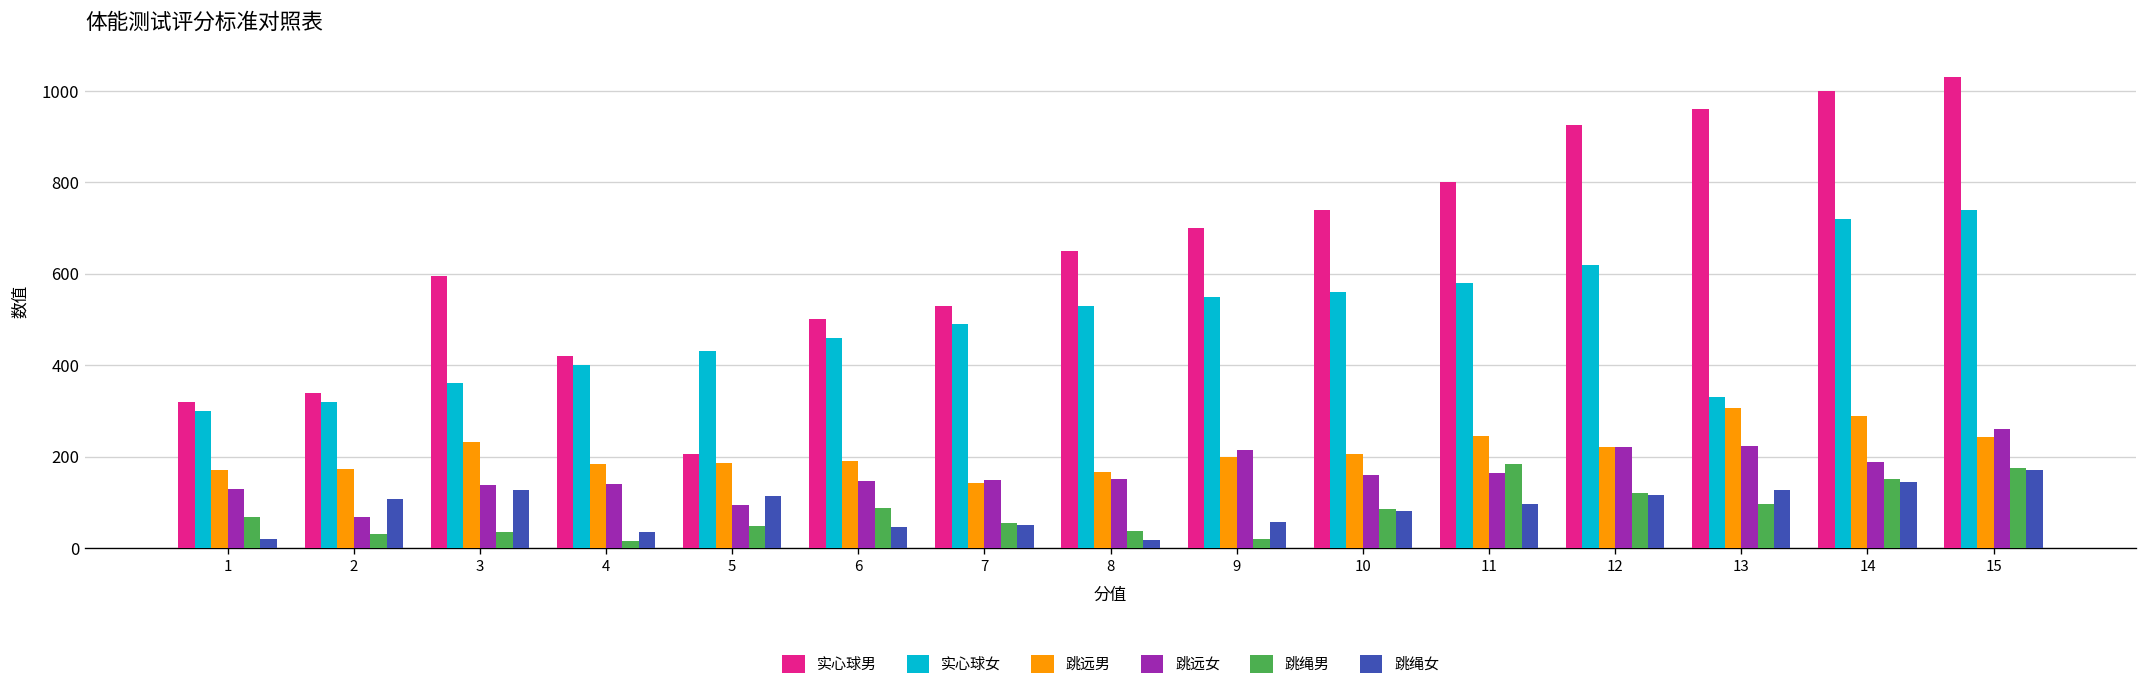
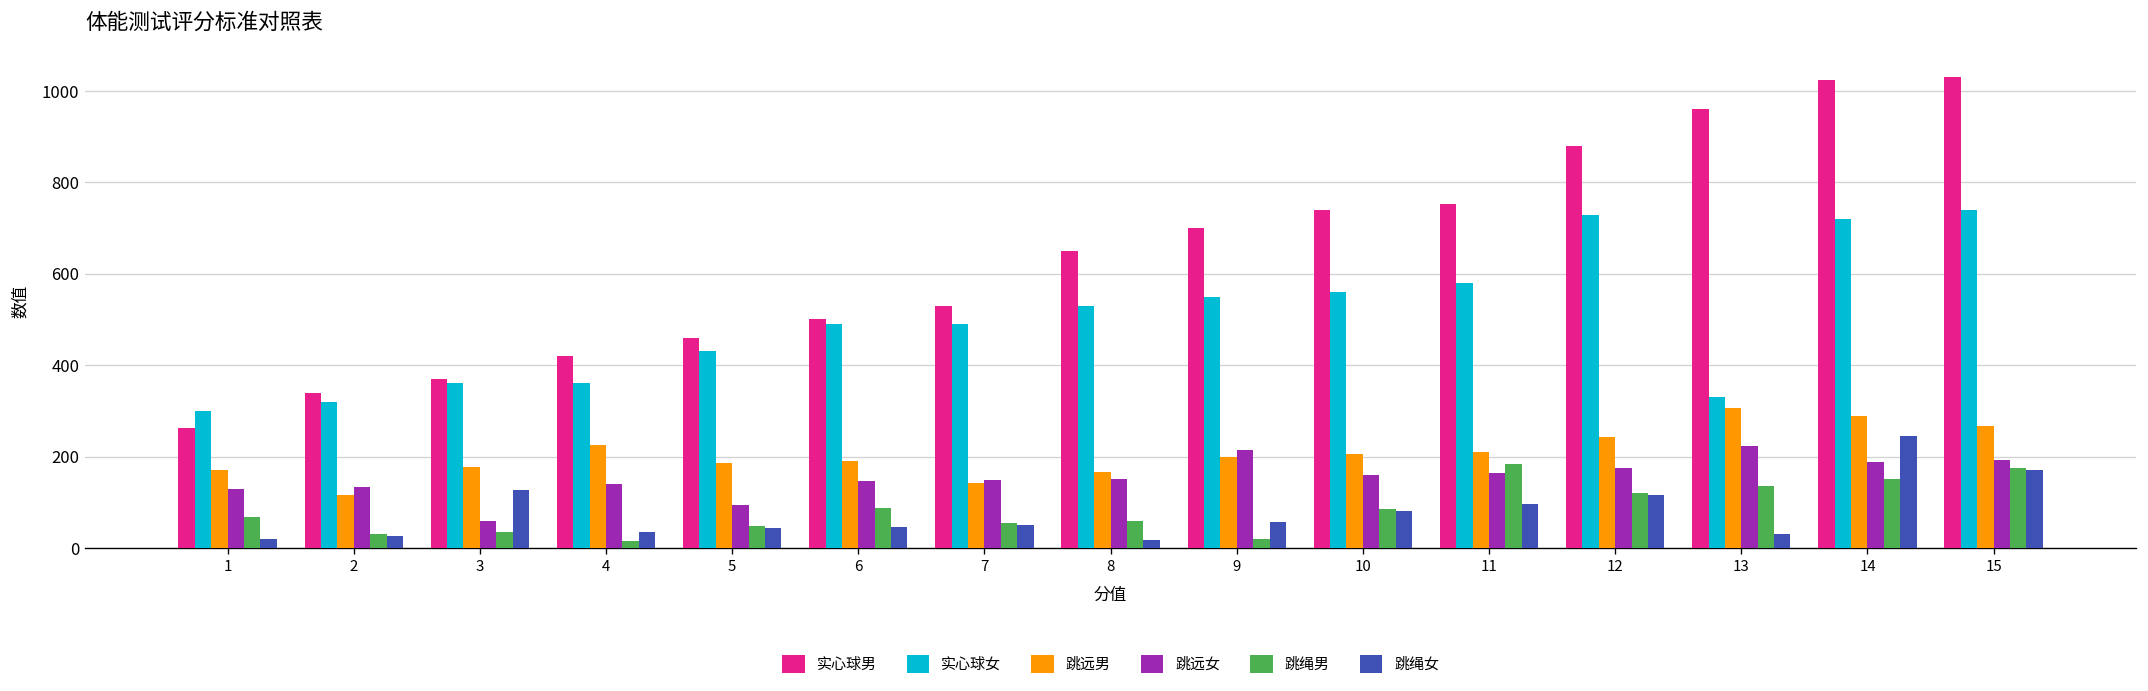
  {
    "实心球男": {
-     "1": 320,
+     "1": 260,
      "2": 340,
-     "3": 590,
+     "3": 370,
      "4": 420,
-     "5": 210,
+     "5": 460,
      "6": 500,
      "7": 530,
      "8": 650,
      "9": 700,
      "10": 740,
-     "11": 800,
-     "12": 930,
+     "11": 750,
+     "12": 880,
      "13": 960,
-     "14": 1000,
+     "14": 1020,
      "15": 1030
    },
    "实心球女": {
      "1": 300,
      "2": 320,
      "3": 360,
-     "4": 400,
+     "4": 360,
      "5": 430,
-     "6": 460,
+     "6": 490,
      "7": 490,
      "8": 530,
      "9": 550,
      "10": 560,
      "11": 580,
-     "12": 620,
+     "12": 730,
      "13": 330,
      "14": 720,
      "15": 740
    },
    "跳远男": {
      "1": 170,
-     "2": 170,
-     "3": 230,
-     "4": 180,
+     "2": 120,
+     "3": 180,
+     "4": 230,
      "5": 190,
      "6": 190,
      "7": 140,
      "8": 170,
      "9": 200,
      "10": 210,
-     "11": 250,
-     "12": 220,
+     "11": 210,
+     "12": 240,
      "13": 310,
      "14": 290,
-     "15": 240
+     "15": 270
    },
    "跳远女": {
      "1": 130,
-     "2": 70,
-     "3": 140,
+     "2": 130,
+     "3": 60,
      "4": 140,
      "5": 90,
      "6": 150,
      "7": 150,
      "8": 150,
      "9": 210,
      "10": 160,
      "11": 160,
-     "12": 220,
+     "12": 180,
      "13": 220,
      "14": 190,
-     "15": 260
+     "15": 190
    },
    "跳绳男": {
      "1": 70,
      "2": 30,
      "3": 40,
      "4": 20,
      "5": 50,
      "6": 90,
      "7": 60,
-     "8": 40,
+     "8": 60,
      "9": 20,
      "10": 90,
      "11": 180,
      "12": 120,
-     "13": 100,
+     "13": 140,
      "14": 150,
      "15": 180
    },
    "跳绳女": {
      "1": 20,
-     "2": 110,
+     "2": 30,
      "3": 130,
      "4": 40,
-     "5": 110,
+     "5": 40,
      "6": 50,
      "7": 50,
      "8": 20,
      "9": 60,
      "10": 80,
      "11": 100,
      "12": 120,
-     "13": 130,
-     "14": 150,
+     "13": 30,
+     "14": 240,
      "15": 170
    }
  }
